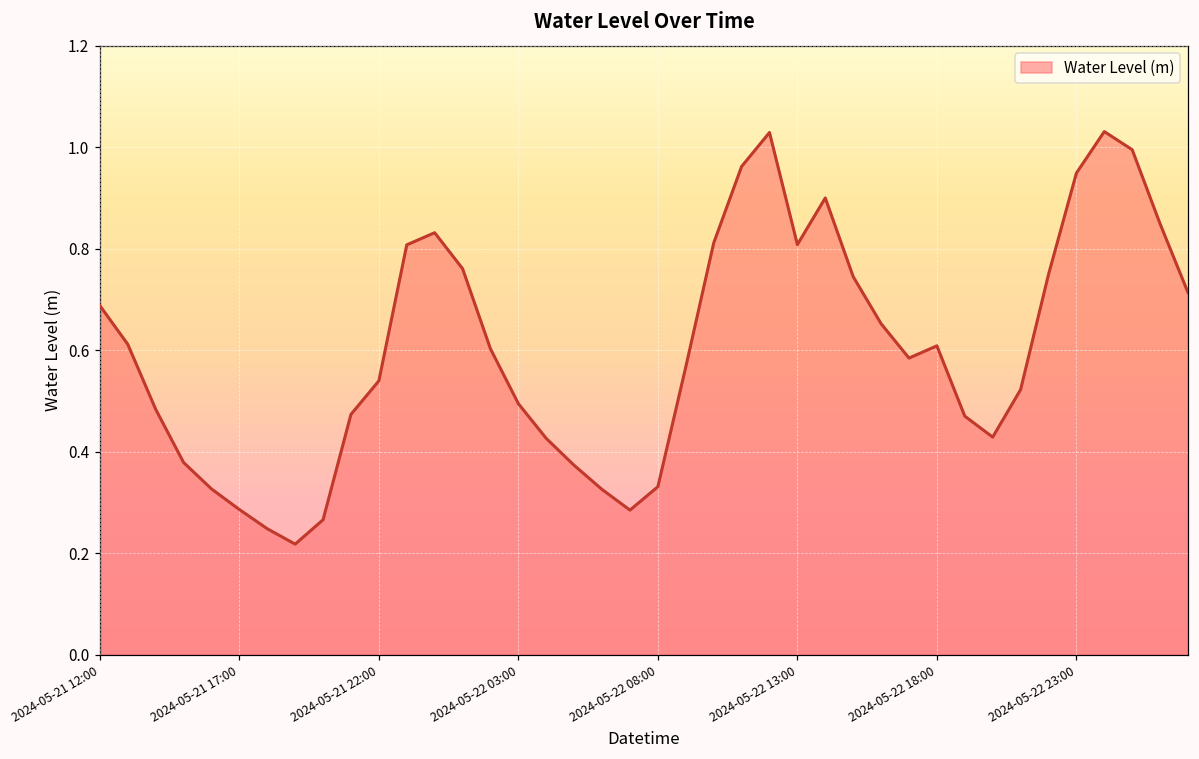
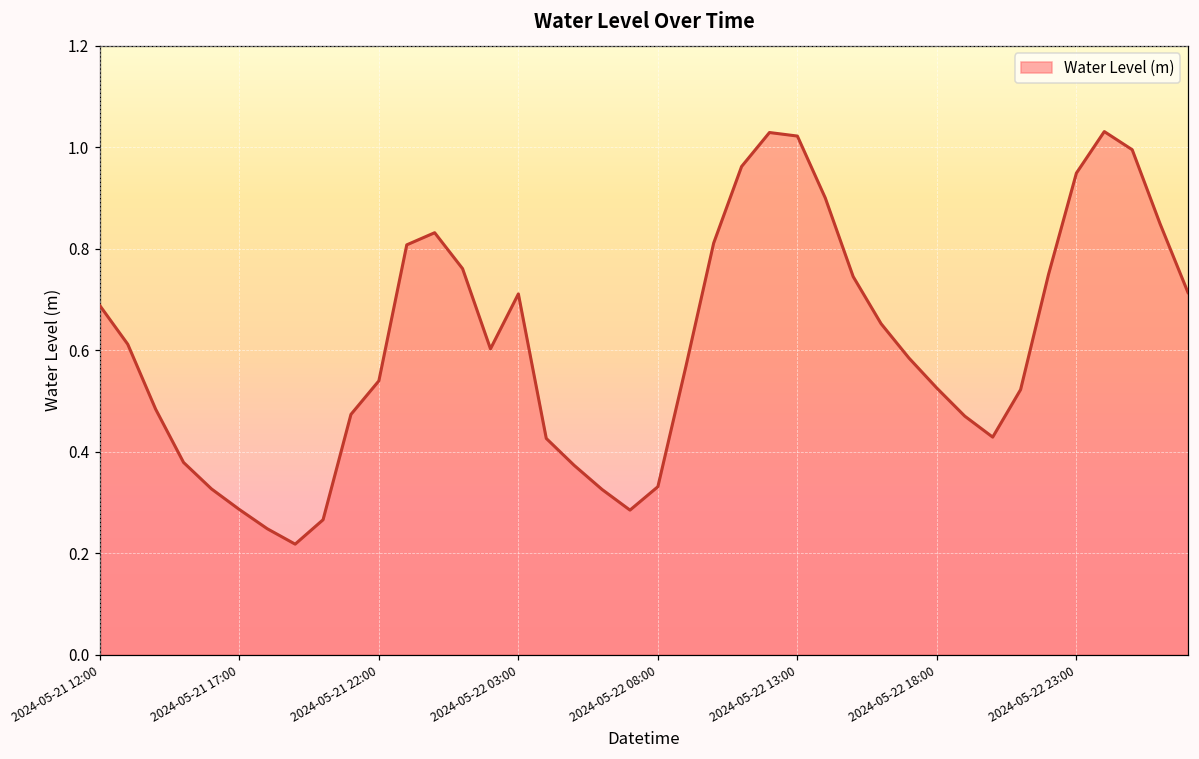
  {
    "2024-05-21 12:00": 0.69,
    "2024-05-21 17:00": 0.29,
    "2024-05-21 22:00": 0.54,
-   "2024-05-22 03:00": 0.49,
+   "2024-05-22 03:00": 0.71,
    "2024-05-22 08:00": 0.33,
-   "2024-05-22 13:00": 0.81,
-   "2024-05-22 18:00": 0.61,
+   "2024-05-22 13:00": 1.02,
+   "2024-05-22 18:00": 0.53,
    "2024-05-22 23:00": 0.95
  }
